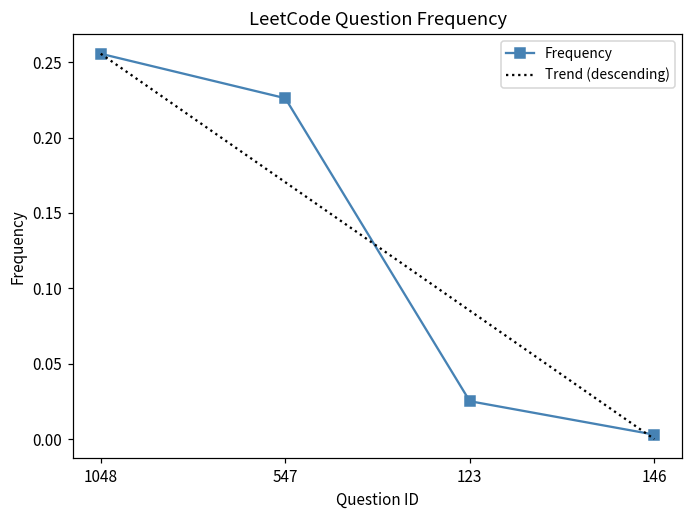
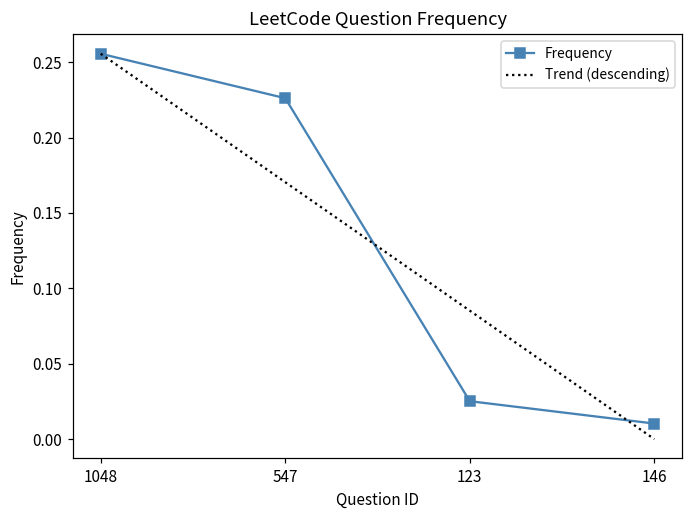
  {
    "Frequency": {
      "547": 0.226,
      "123": 0.025,
-     "146": 0.003
+     "146": 0.010
    },
    "Trend (descending)": {
      "146": 0.000
    }
  }
